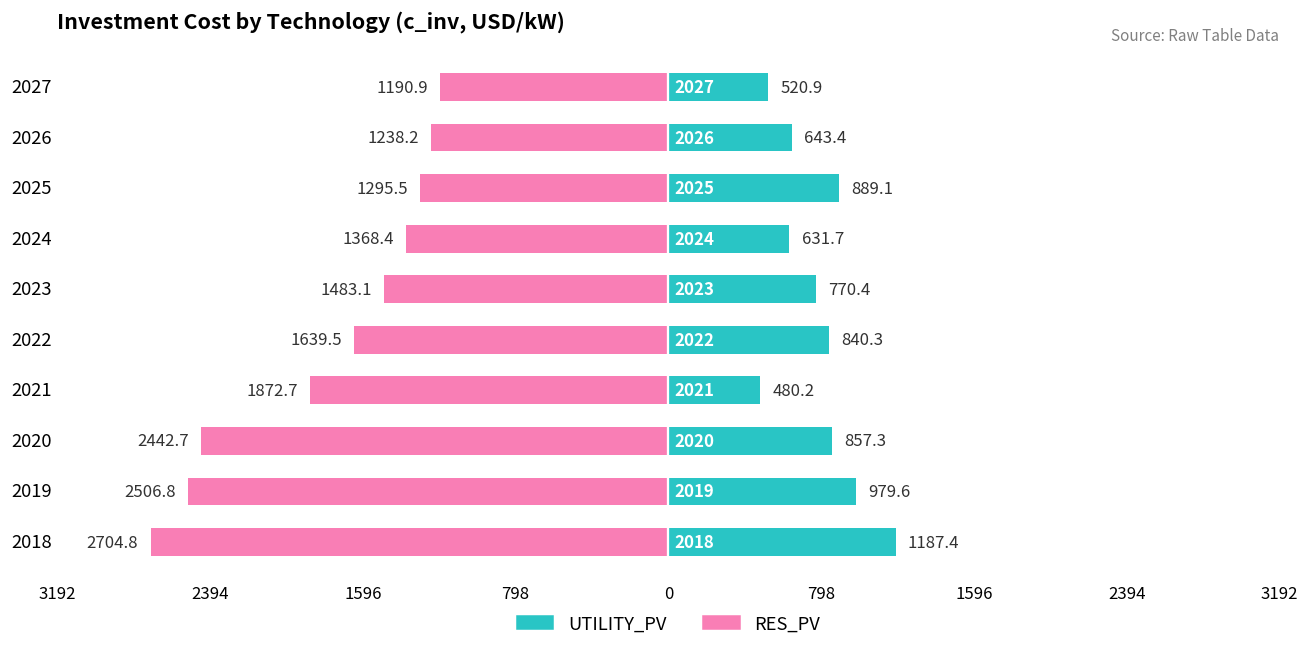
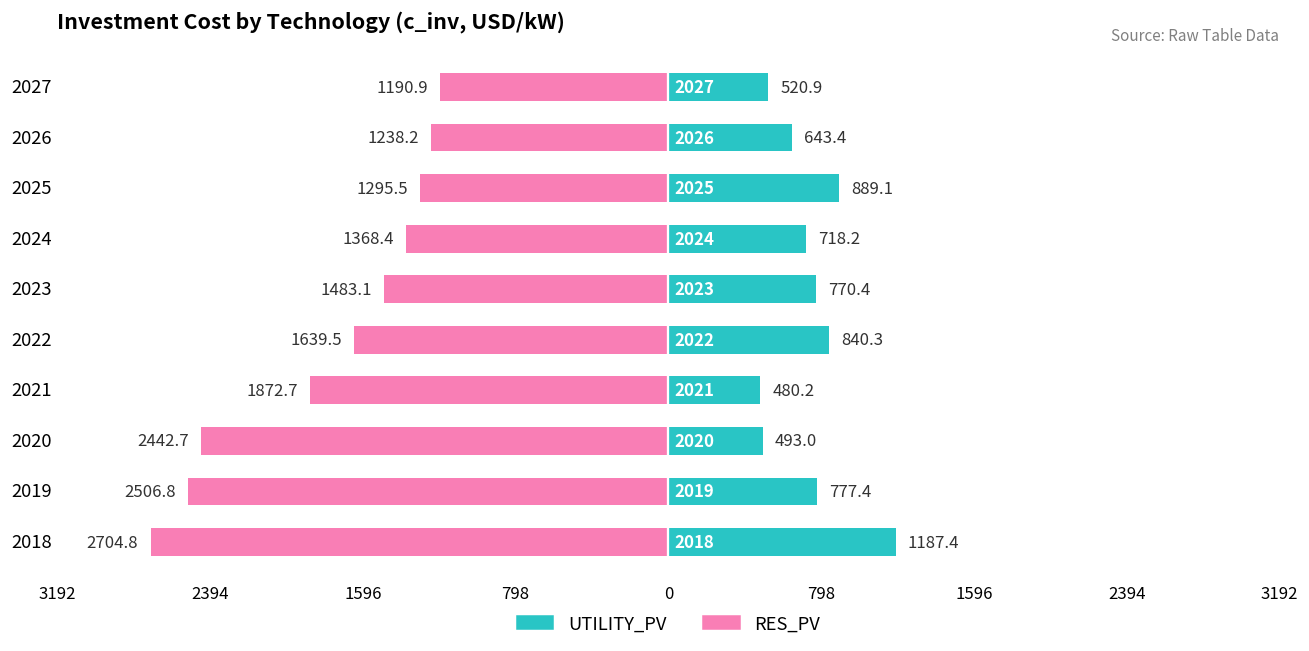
  {
    "UTILITY_PV": {
      "2027": 520.9,
      "2026": 643.4,
      "2025": 889.1,
-     "2024": 631.7,
+     "2024": 718.2,
      "2023": 770.4,
      "2022": 840.3,
      "2021": 480.2,
-     "2020": 857.3,
-     "2019": 979.6,
+     "2020": 493.0,
+     "2019": 777.4,
      "2018": 1187.4
    }
  }
